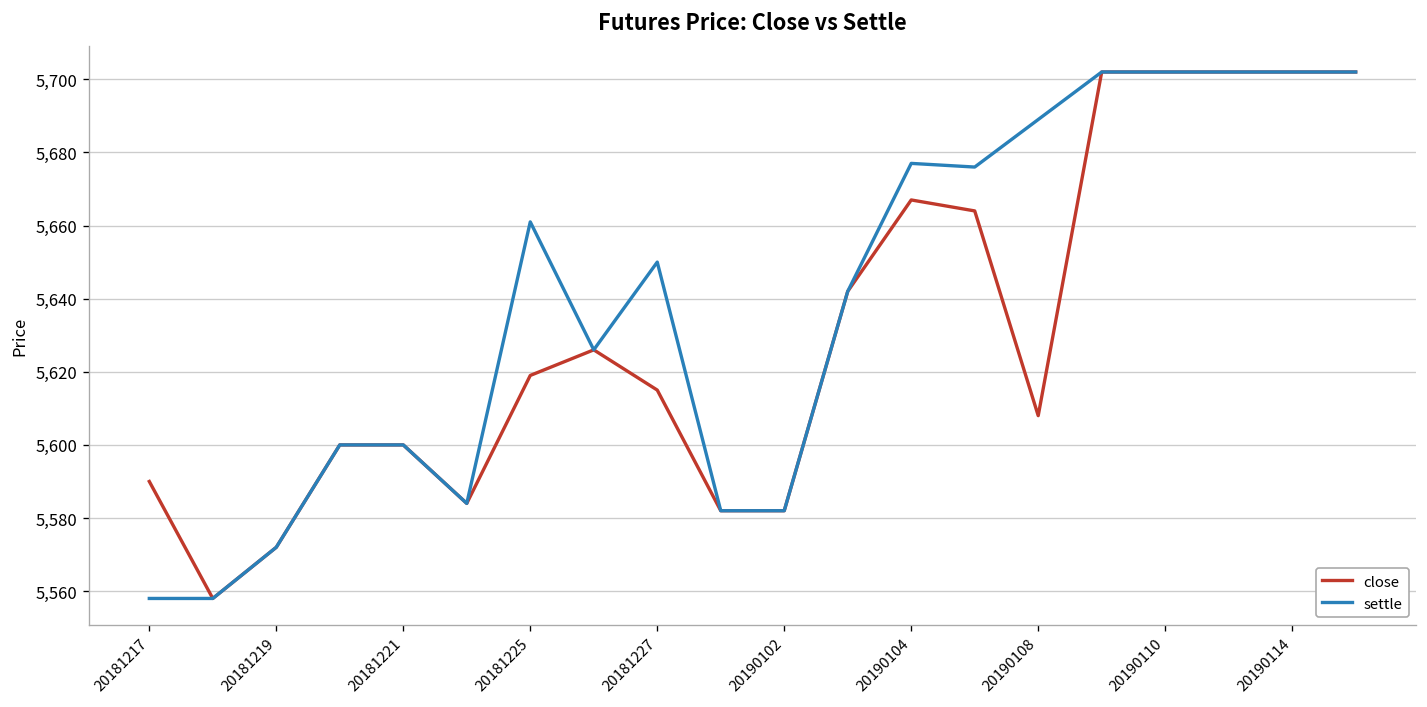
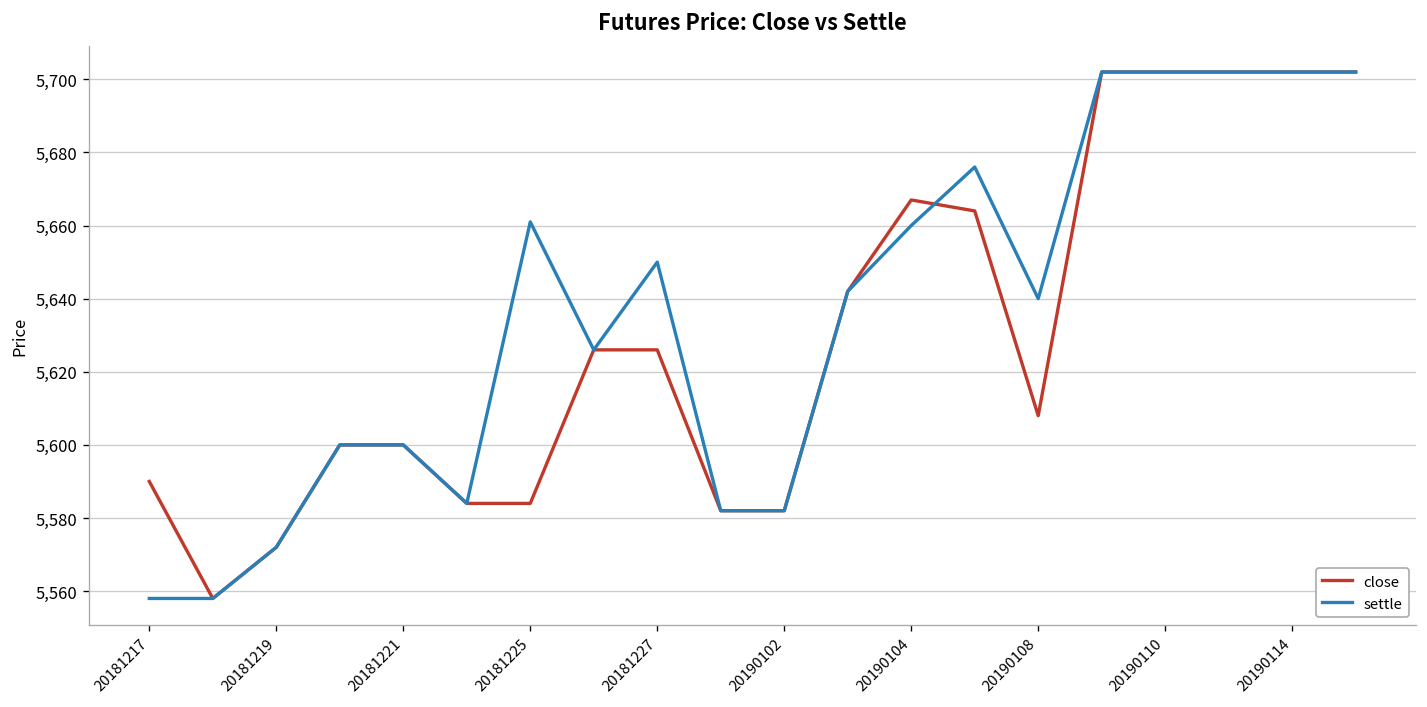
  {
    "close": {
      "20181217": "5,590",
-     "20181225": "5,619",
-     "20181227": "5,615",
+     "20181225": "5,584",
+     "20181227": "5,626",
      "20190104": "5,667",
      "20190108": "5,608"
    },
    "settle": {
      "20181217": "5,558",
      "20181225": "5,661",
      "20181227": "5,650",
-     "20190104": "5,677",
-     "20190108": "5,689"
+     "20190104": "5,660",
+     "20190108": "5,640"
    }
  }
